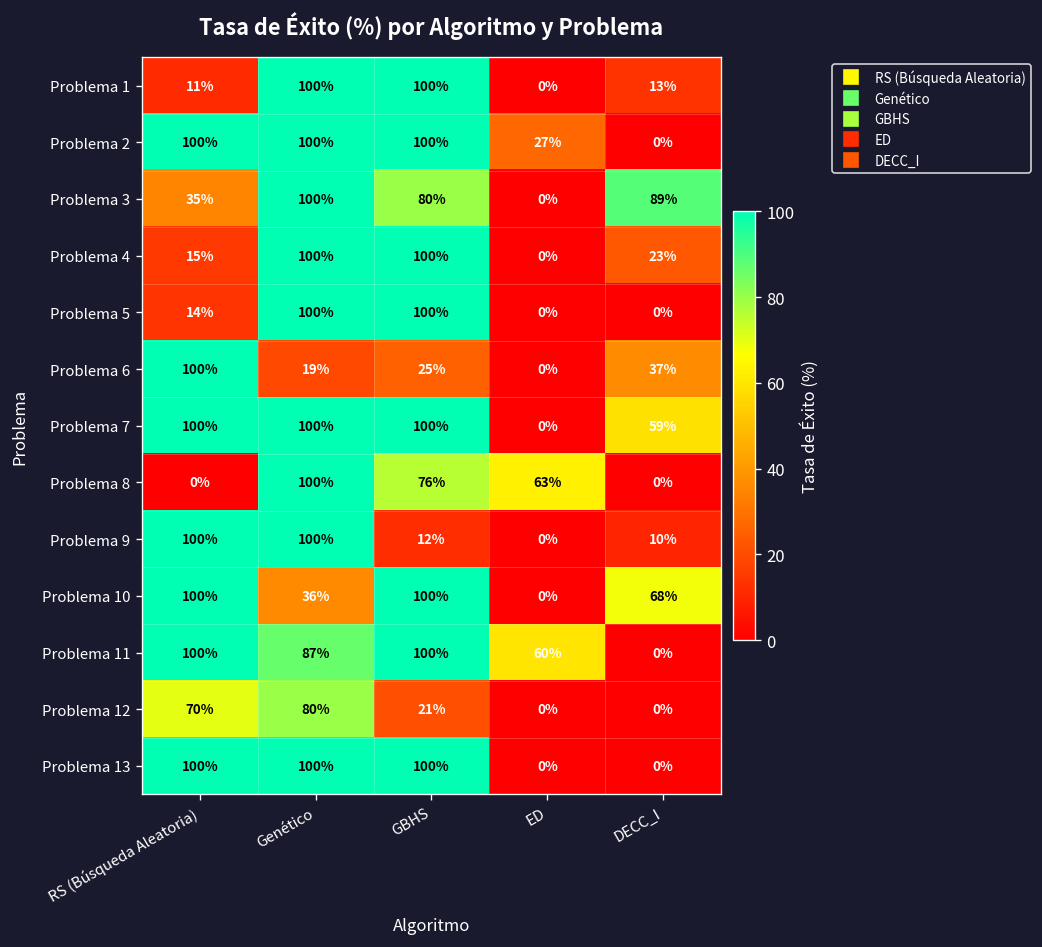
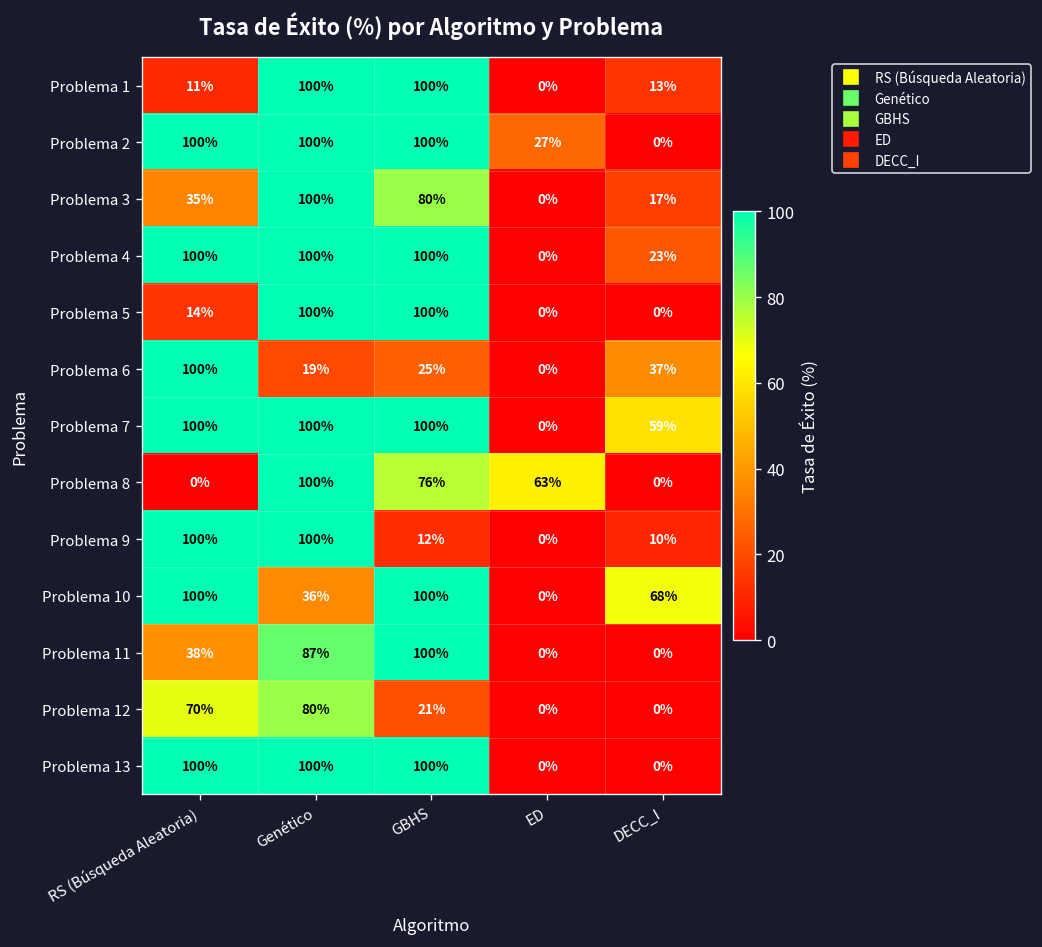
  {
    "Problema 1": {
      "RS (Búsqueda Aleatoria)": "11%",
      "Genético": "100%",
      "GBHS": "100%",
      "ED": "0%",
      "DECC_I": "13%"
    },
    "Problema 2": {
      "RS (Búsqueda Aleatoria)": "100%",
      "Genético": "100%",
      "GBHS": "100%",
      "ED": "27%",
      "DECC_I": "0%"
    },
    "Problema 3": {
      "RS (Búsqueda Aleatoria)": "35%",
      "Genético": "100%",
      "GBHS": "80%",
      "ED": "0%",
-     "DECC_I": "89%"
+     "DECC_I": "17%"
    },
    "Problema 4": {
-     "RS (Búsqueda Aleatoria)": "15%",
+     "RS (Búsqueda Aleatoria)": "100%",
      "Genético": "100%",
      "GBHS": "100%",
      "ED": "0%",
      "DECC_I": "23%"
    },
    "Problema 5": {
      "RS (Búsqueda Aleatoria)": "14%",
      "Genético": "100%",
      "GBHS": "100%",
      "ED": "0%",
      "DECC_I": "0%"
    },
    "Problema 6": {
      "RS (Búsqueda Aleatoria)": "100%",
      "Genético": "19%",
      "GBHS": "25%",
      "ED": "0%",
      "DECC_I": "37%"
    },
    "Problema 7": {
      "RS (Búsqueda Aleatoria)": "100%",
      "Genético": "100%",
      "GBHS": "100%",
      "ED": "0%",
      "DECC_I": "59%"
    },
    "Problema 8": {
      "RS (Búsqueda Aleatoria)": "0%",
      "Genético": "100%",
      "GBHS": "76%",
      "ED": "63%",
      "DECC_I": "0%"
    },
    "Problema 9": {
      "RS (Búsqueda Aleatoria)": "100%",
      "Genético": "100%",
      "GBHS": "12%",
      "ED": "0%",
      "DECC_I": "10%"
    },
    "Problema 10": {
      "RS (Búsqueda Aleatoria)": "100%",
      "Genético": "36%",
      "GBHS": "100%",
      "ED": "0%",
      "DECC_I": "68%"
    },
    "Problema 11": {
-     "RS (Búsqueda Aleatoria)": "100%",
+     "RS (Búsqueda Aleatoria)": "38%",
      "Genético": "87%",
      "GBHS": "100%",
-     "ED": "60%",
+     "ED": "0%",
      "DECC_I": "0%"
    },
    "Problema 12": {
      "RS (Búsqueda Aleatoria)": "70%",
      "Genético": "80%",
      "GBHS": "21%",
      "ED": "0%",
      "DECC_I": "0%"
    },
    "Problema 13": {
      "RS (Búsqueda Aleatoria)": "100%",
      "Genético": "100%",
      "GBHS": "100%",
      "ED": "0%",
      "DECC_I": "0%"
    }
  }
